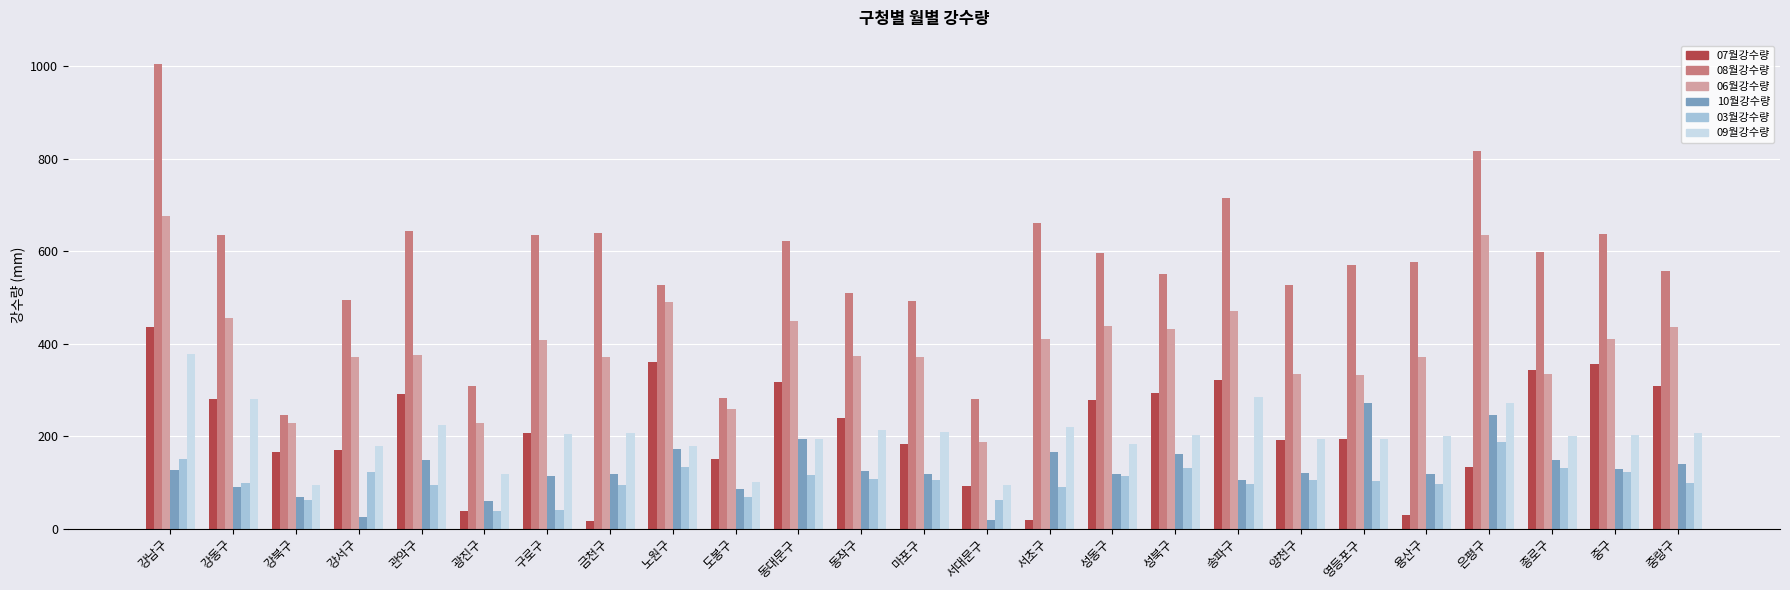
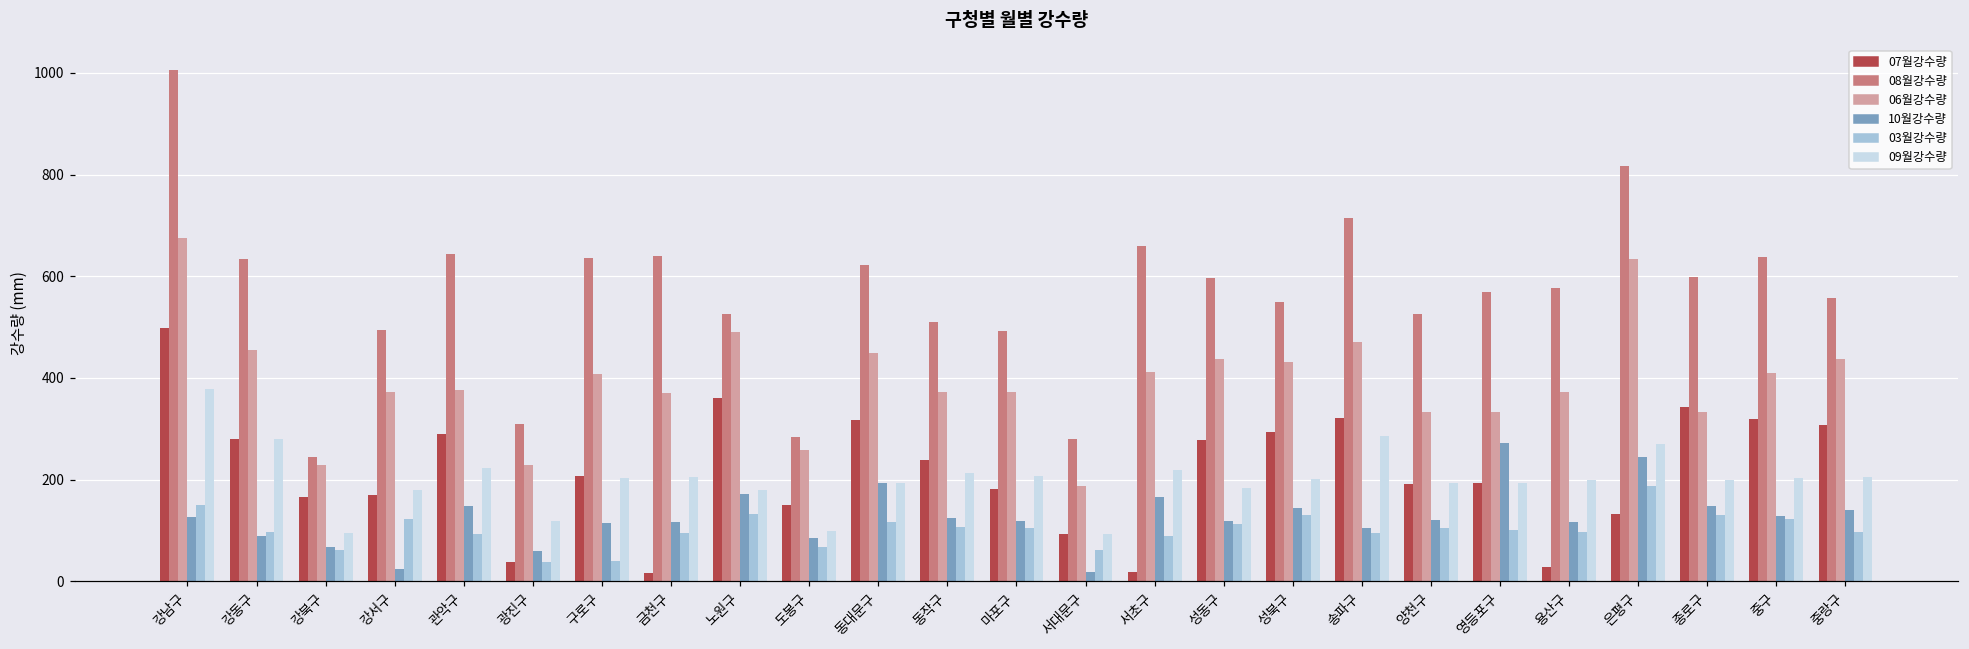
  {
    "07월강수량": {
-     "강남구": 440,
+     "강남구": 500,
      "강동구": 280,
      "강북구": 170,
      "강서구": 170,
      "관악구": 290,
      "광진구": 40,
      "구로구": 210,
      "금천구": 20,
      "노원구": 360,
      "도봉구": 150,
      "동대문구": 320,
      "동작구": 240,
      "마포구": 180,
      "서대문구": 90,
      "서초구": 20,
      "성동구": 280,
      "성북구": 290,
      "송파구": 320,
      "양천구": 190,
      "영등포구": 190,
      "용산구": 30,
      "은평구": 130,
      "종로구": 340,
-     "중구": 360,
+     "중구": 320,
      "중랑구": 310
    },
    "10월강수량": {
      "강남구": 130,
      "강동구": 90,
      "강북구": 70,
      "강서구": 20,
      "관악구": 150,
      "광진구": 60,
      "구로구": 110,
      "금천구": 120,
      "노원구": 170,
      "도봉구": 90,
      "동대문구": 190,
      "동작구": 130,
      "마포구": 120,
      "서대문구": 20,
      "서초구": 170,
      "성동구": 120,
-     "성북구": 160,
+     "성북구": 140,
      "송파구": 110,
      "양천구": 120,
      "영등포구": 270,
      "용산구": 120,
      "은평구": 250,
      "종로구": 150,
      "중구": 130,
      "중랑구": 140
    }
  }
